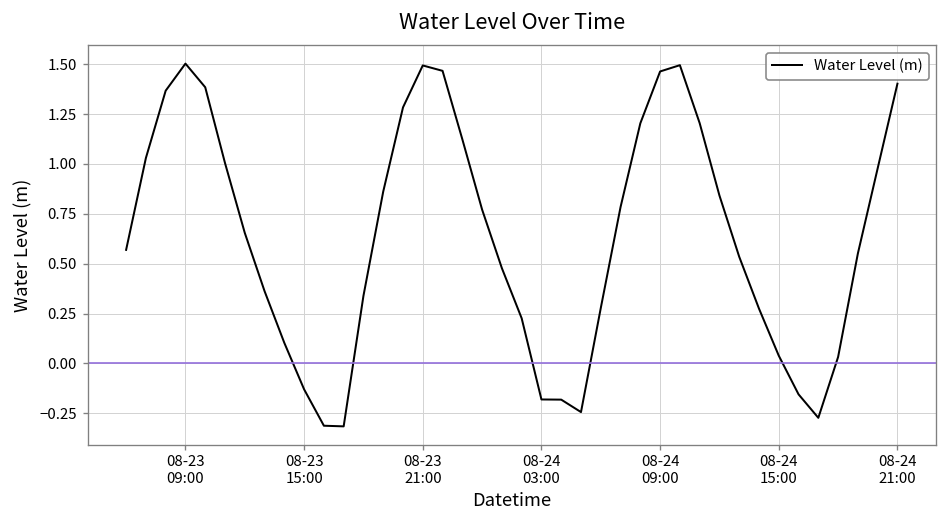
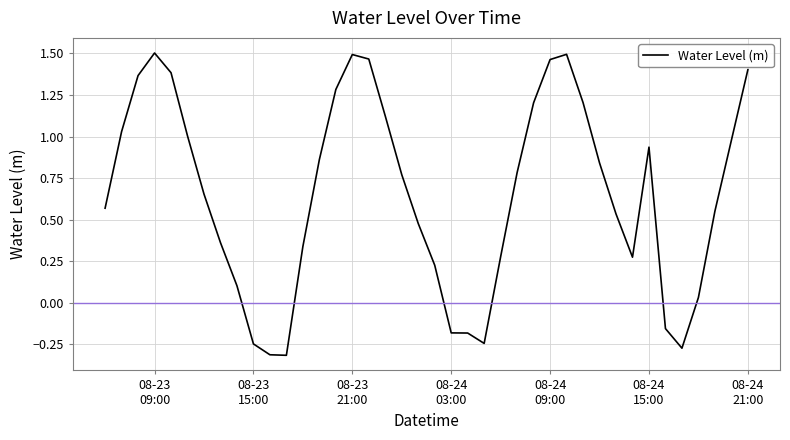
  {
    "08-23 09:00": 1.50,
-   "08-23 15:00": -0.13,
+   "08-23 15:00": -0.25,
    "08-23 21:00": 1.49,
    "08-24 03:00": -0.18,
    "08-24 09:00": 1.46,
-   "08-24 15:00": 0.04,
+   "08-24 15:00": 0.94,
    "08-24 21:00": 1.40
  }
